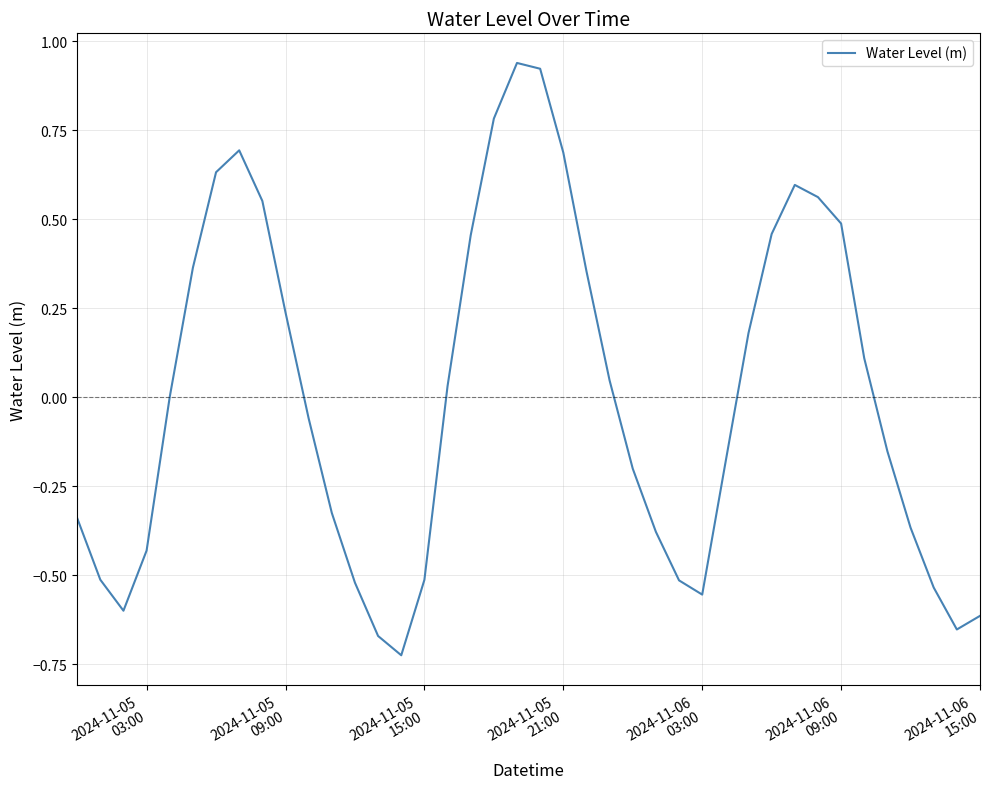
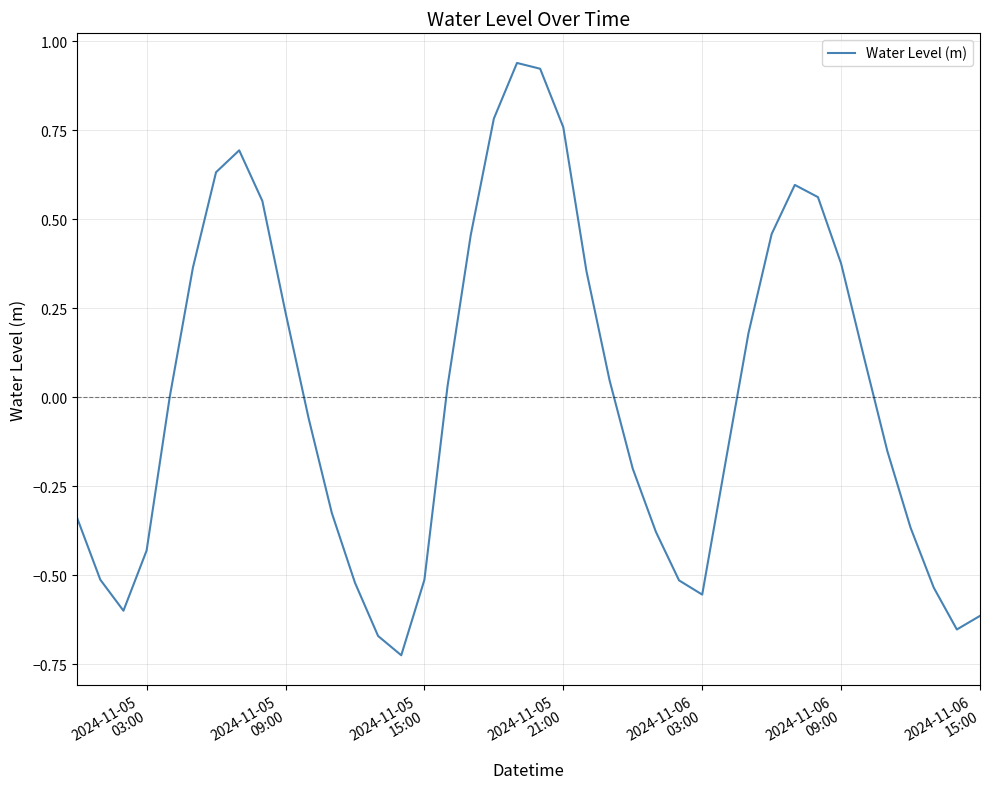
  {
    "2024-11-05 03:00": -0.43,
    "2024-11-05 09:00": 0.24,
    "2024-11-05 15:00": -0.51,
-   "2024-11-05 21:00": 0.69,
+   "2024-11-05 21:00": 0.76,
    "2024-11-06 03:00": -0.55,
-   "2024-11-06 09:00": 0.49,
+   "2024-11-06 09:00": 0.38,
    "2024-11-06 15:00": -0.61
  }
